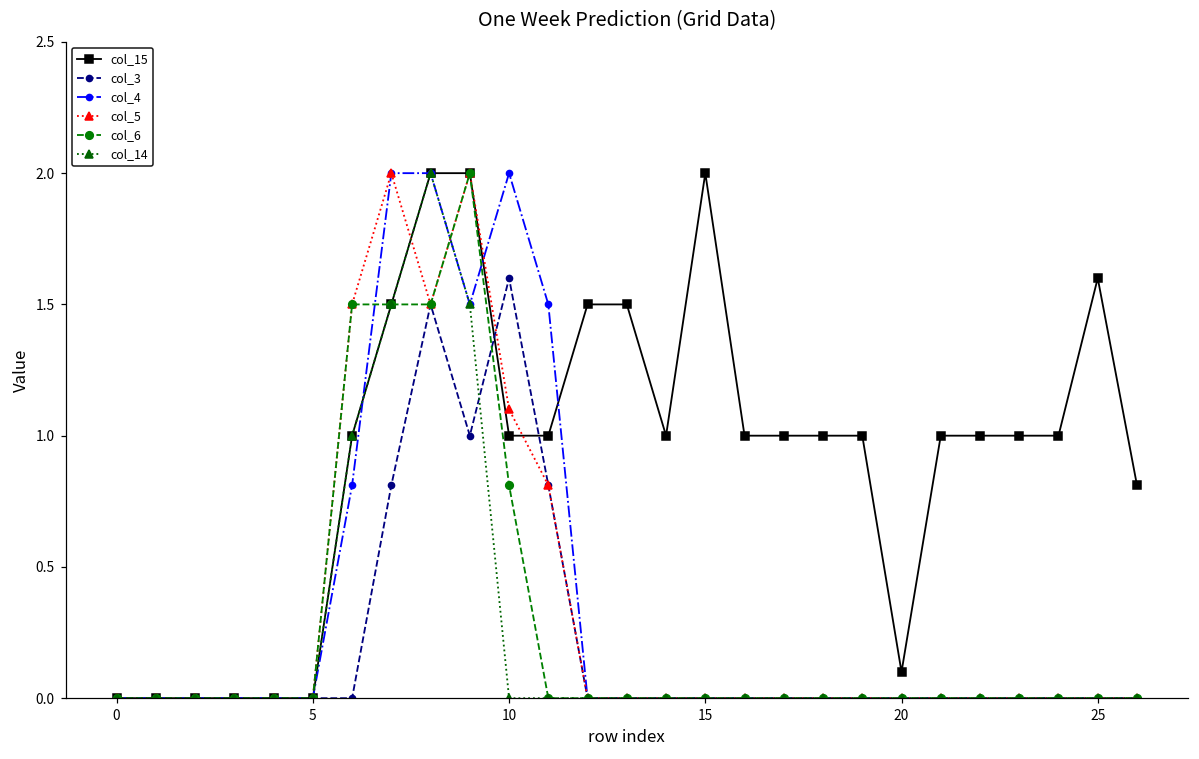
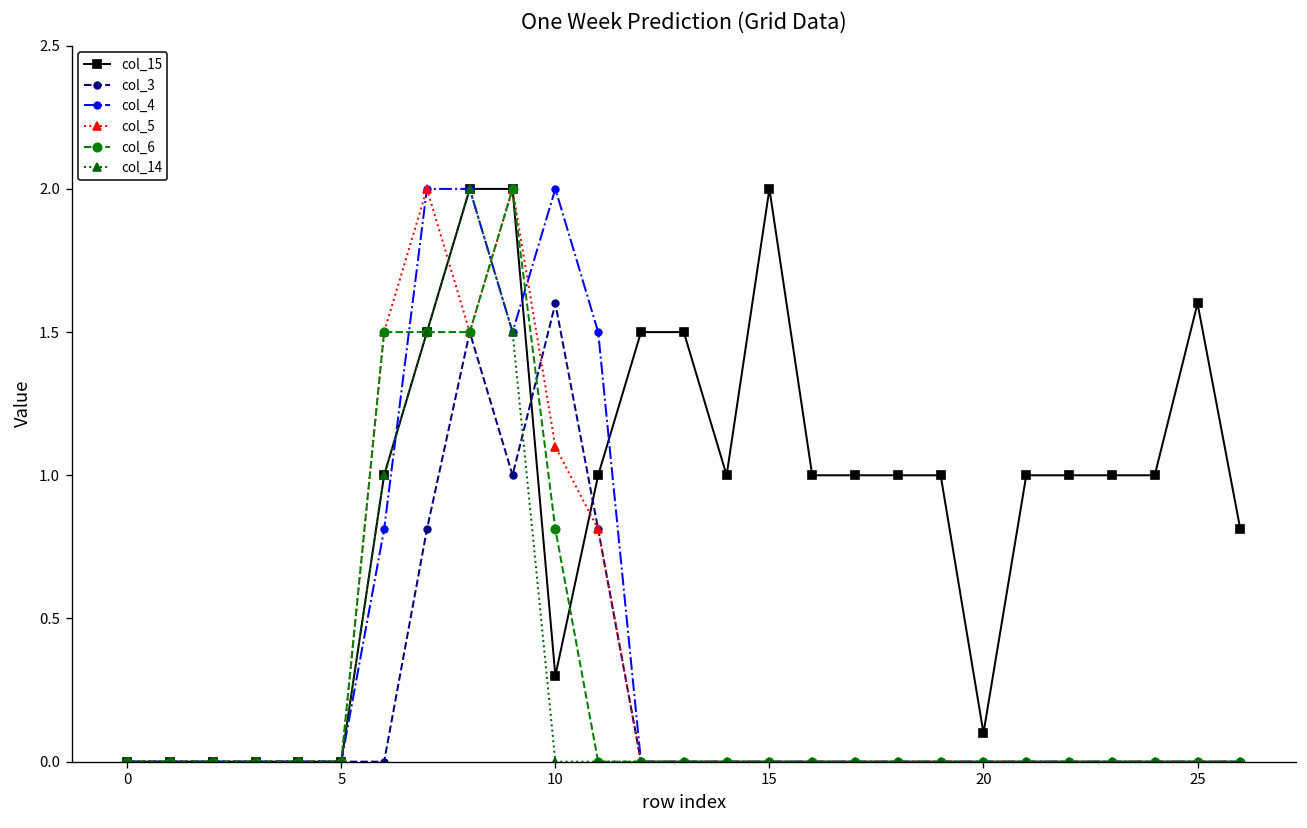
  {
    "col_15": {
-     "10": 1.0,
+     "10": 0.3,
      "15": 2.0,
      "20": 0.1,
      "25": 1.6
    },
    "col_3": {
      "10": 1.6
    },
    "col_4": {
      "10": 2.0
    },
    "col_5": {
      "10": 1.1
    }
  }
